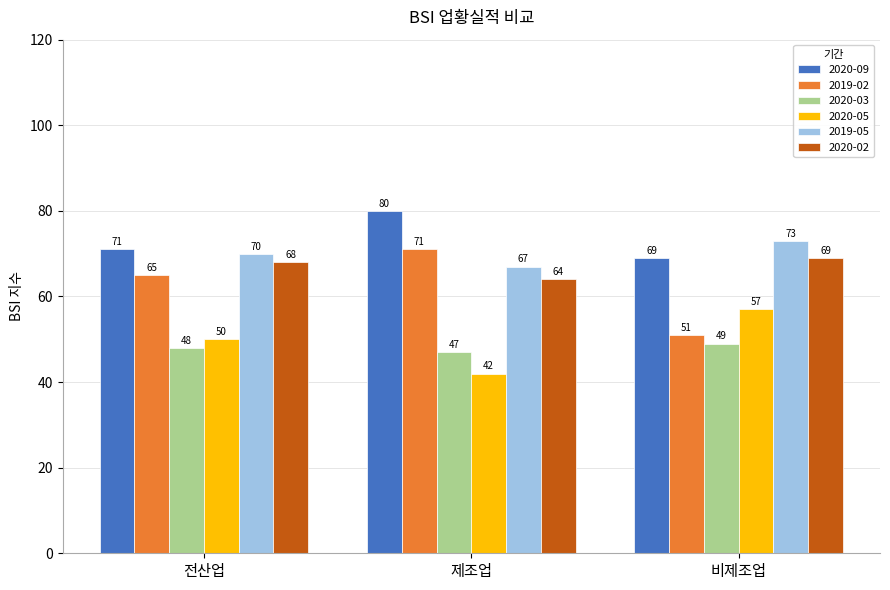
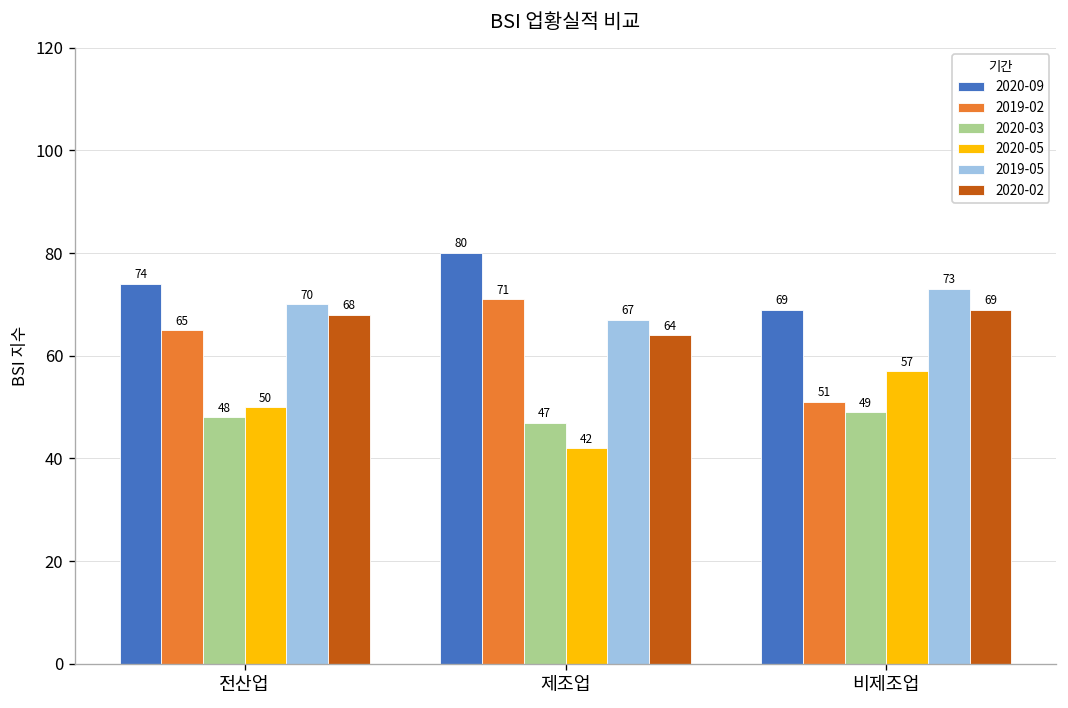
  {
    "2020-09": {
-     "전산업": 71,
+     "전산업": 74,
      "제조업": 80,
      "비제조업": 69
    },
    "2019-02": {
      "전산업": 65,
      "제조업": 71,
      "비제조업": 51
    },
    "2020-03": {
      "전산업": 48,
      "제조업": 47,
      "비제조업": 49
    },
    "2020-05": {
      "전산업": 50,
      "제조업": 42,
      "비제조업": 57
    },
    "2019-05": {
      "전산업": 70,
      "제조업": 67,
      "비제조업": 73
    },
    "2020-02": {
      "전산업": 68,
      "제조업": 64,
      "비제조업": 69
    }
  }
